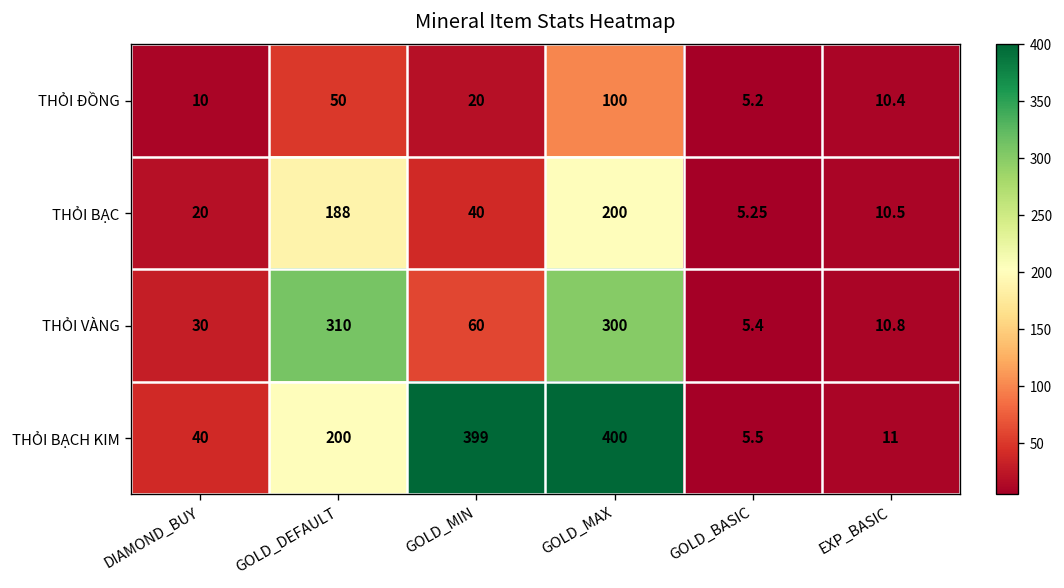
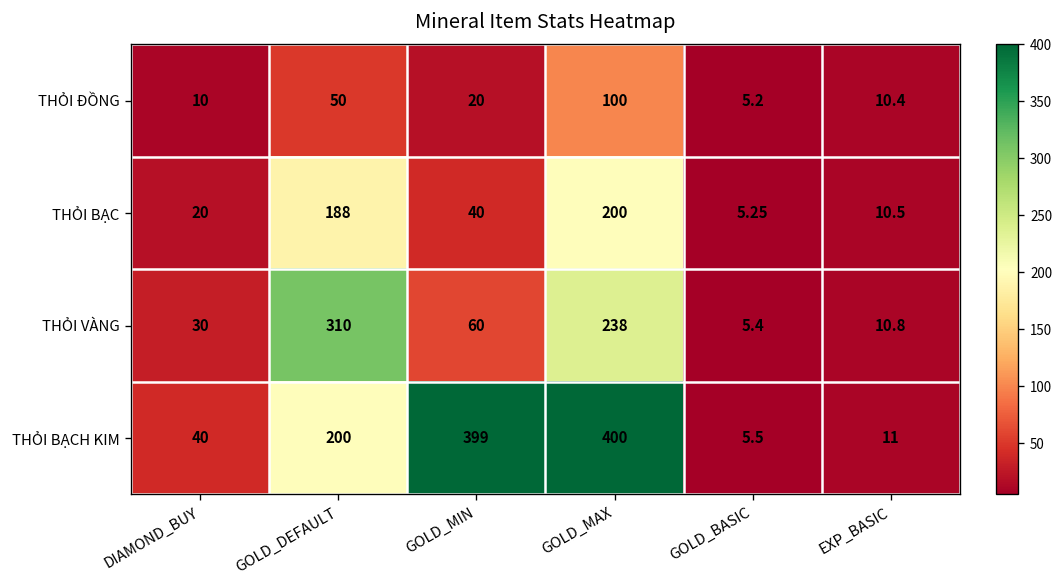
  {
    "THỎI ĐỒNG": {
      "DIAMOND_BUY": 10,
      "GOLD_DEFAULT": 50,
      "GOLD_MIN": 20,
      "GOLD_MAX": 100,
      "GOLD_BASIC": 5.2,
      "EXP_BASIC": 10.4
    },
    "THỎI BẠC": {
      "DIAMOND_BUY": 20,
      "GOLD_DEFAULT": 188,
      "GOLD_MIN": 40,
      "GOLD_MAX": 200,
      "GOLD_BASIC": 5.25,
      "EXP_BASIC": 10.5
    },
    "THỎI VÀNG": {
      "DIAMOND_BUY": 30,
      "GOLD_DEFAULT": 310,
      "GOLD_MIN": 60,
-     "GOLD_MAX": 300,
+     "GOLD_MAX": 238,
      "GOLD_BASIC": 5.4,
      "EXP_BASIC": 10.8
    },
    "THỎI BẠCH KIM": {
      "DIAMOND_BUY": 40,
      "GOLD_DEFAULT": 200,
      "GOLD_MIN": 399,
      "GOLD_MAX": 400,
      "GOLD_BASIC": 5.5,
      "EXP_BASIC": 11
    }
  }
